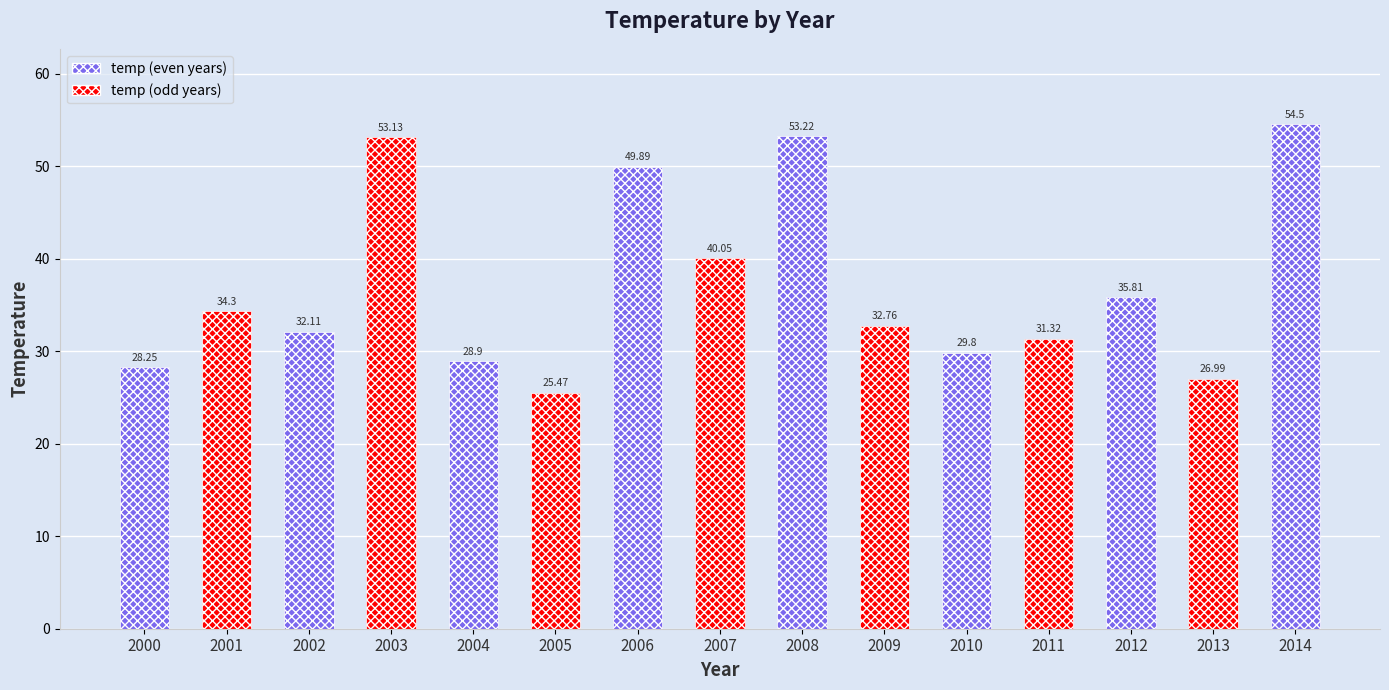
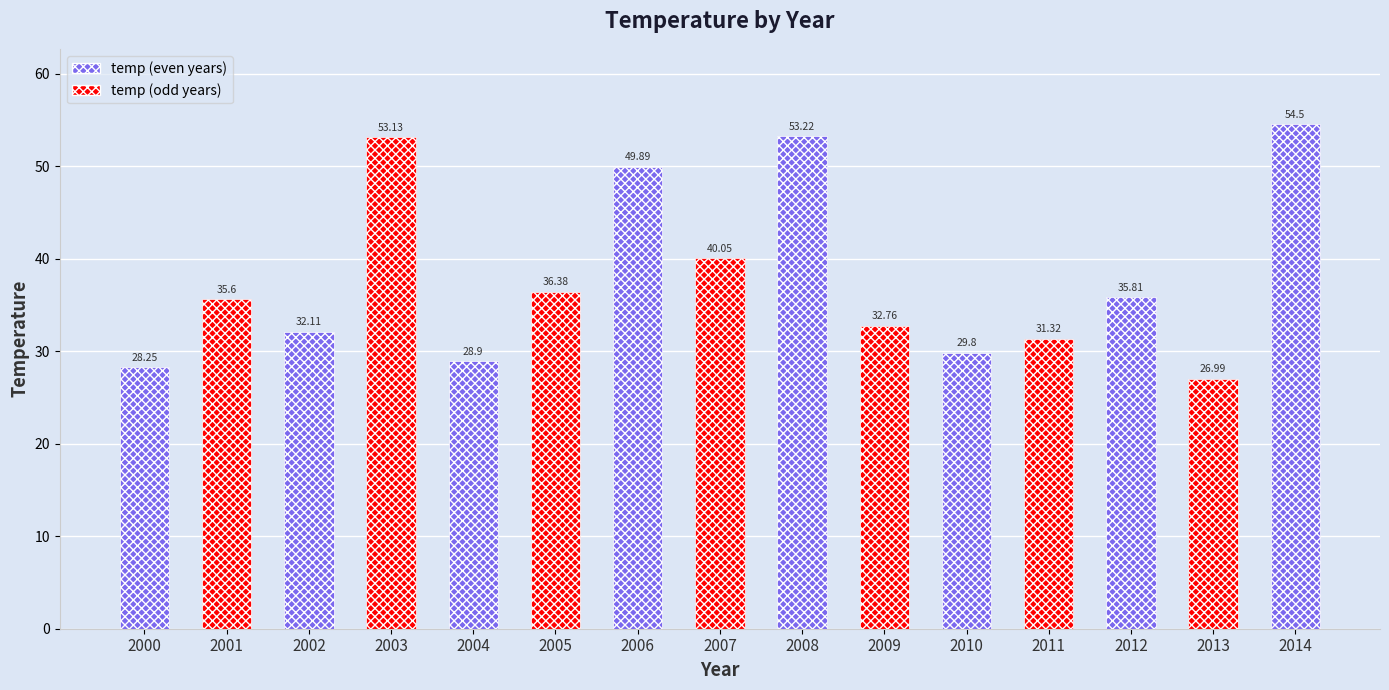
  {
    "2000": 28.25,
-   "2001": 34.3,
+   "2001": 35.6,
    "2002": 32.11,
    "2003": 53.13,
    "2004": 28.9,
-   "2005": 25.47,
+   "2005": 36.38,
    "2006": 49.89,
    "2007": 40.05,
    "2008": 53.22,
    "2009": 32.76,
    "2010": 29.8,
    "2011": 31.32,
    "2012": 35.81,
    "2013": 26.99,
    "2014": 54.5
  }
